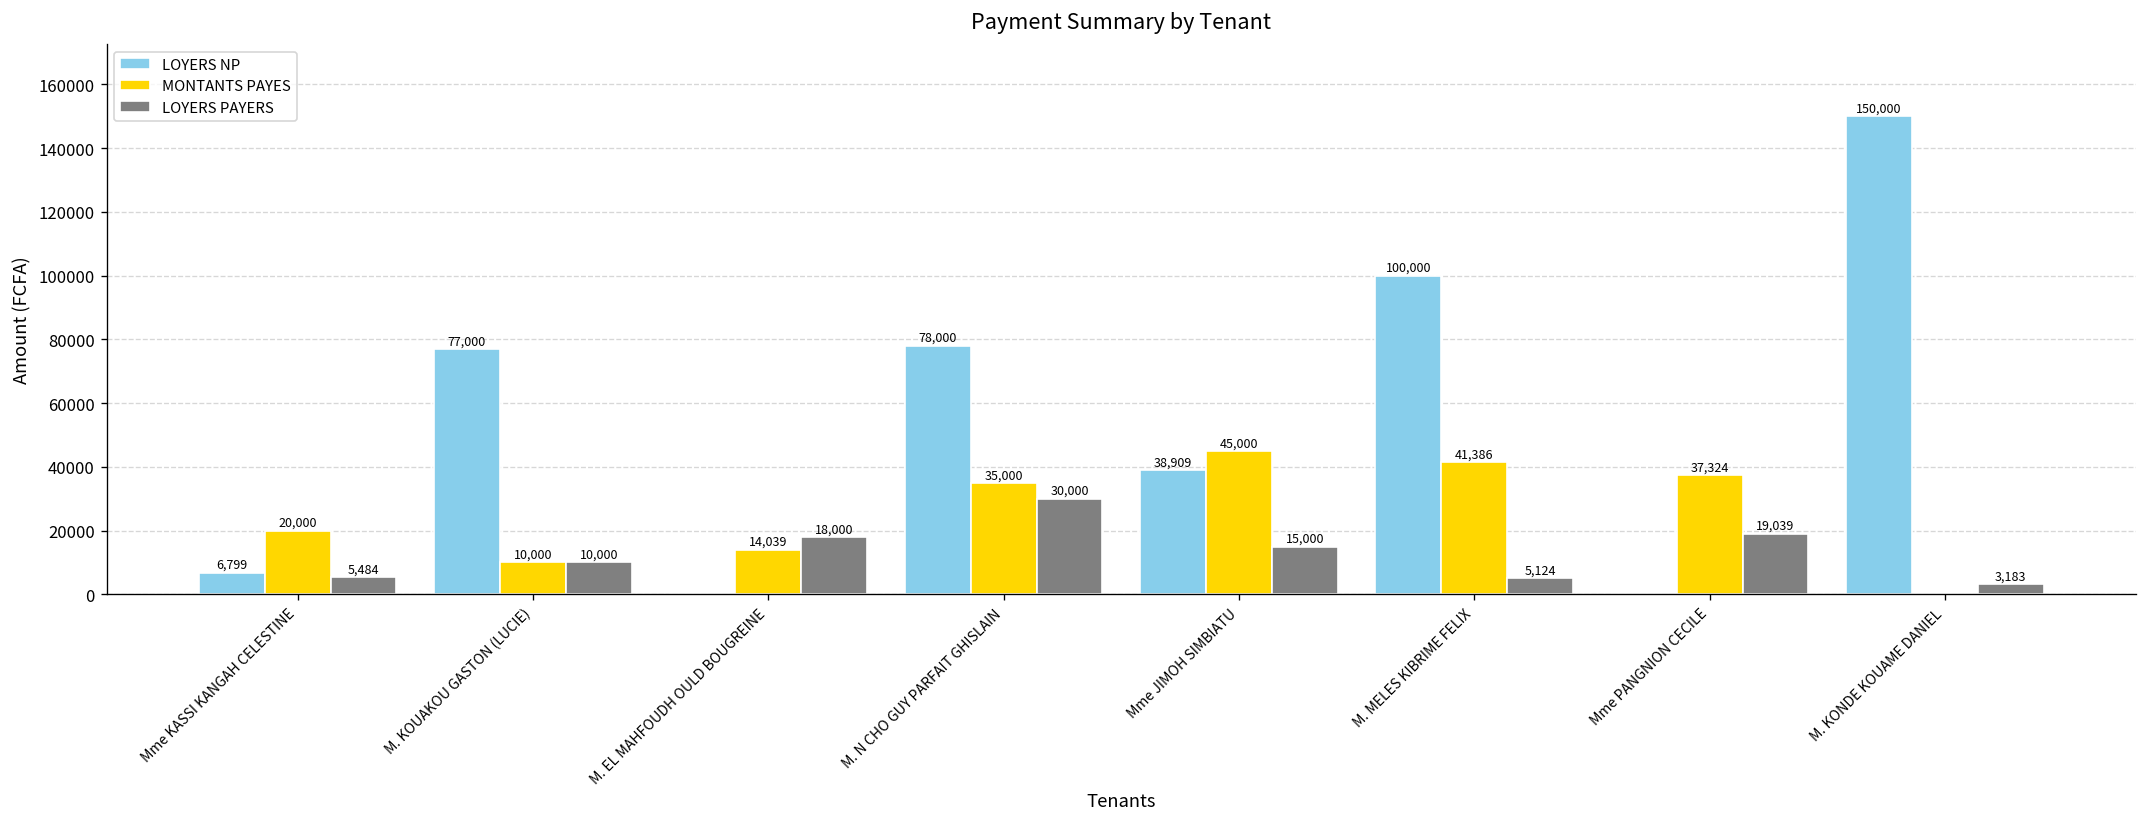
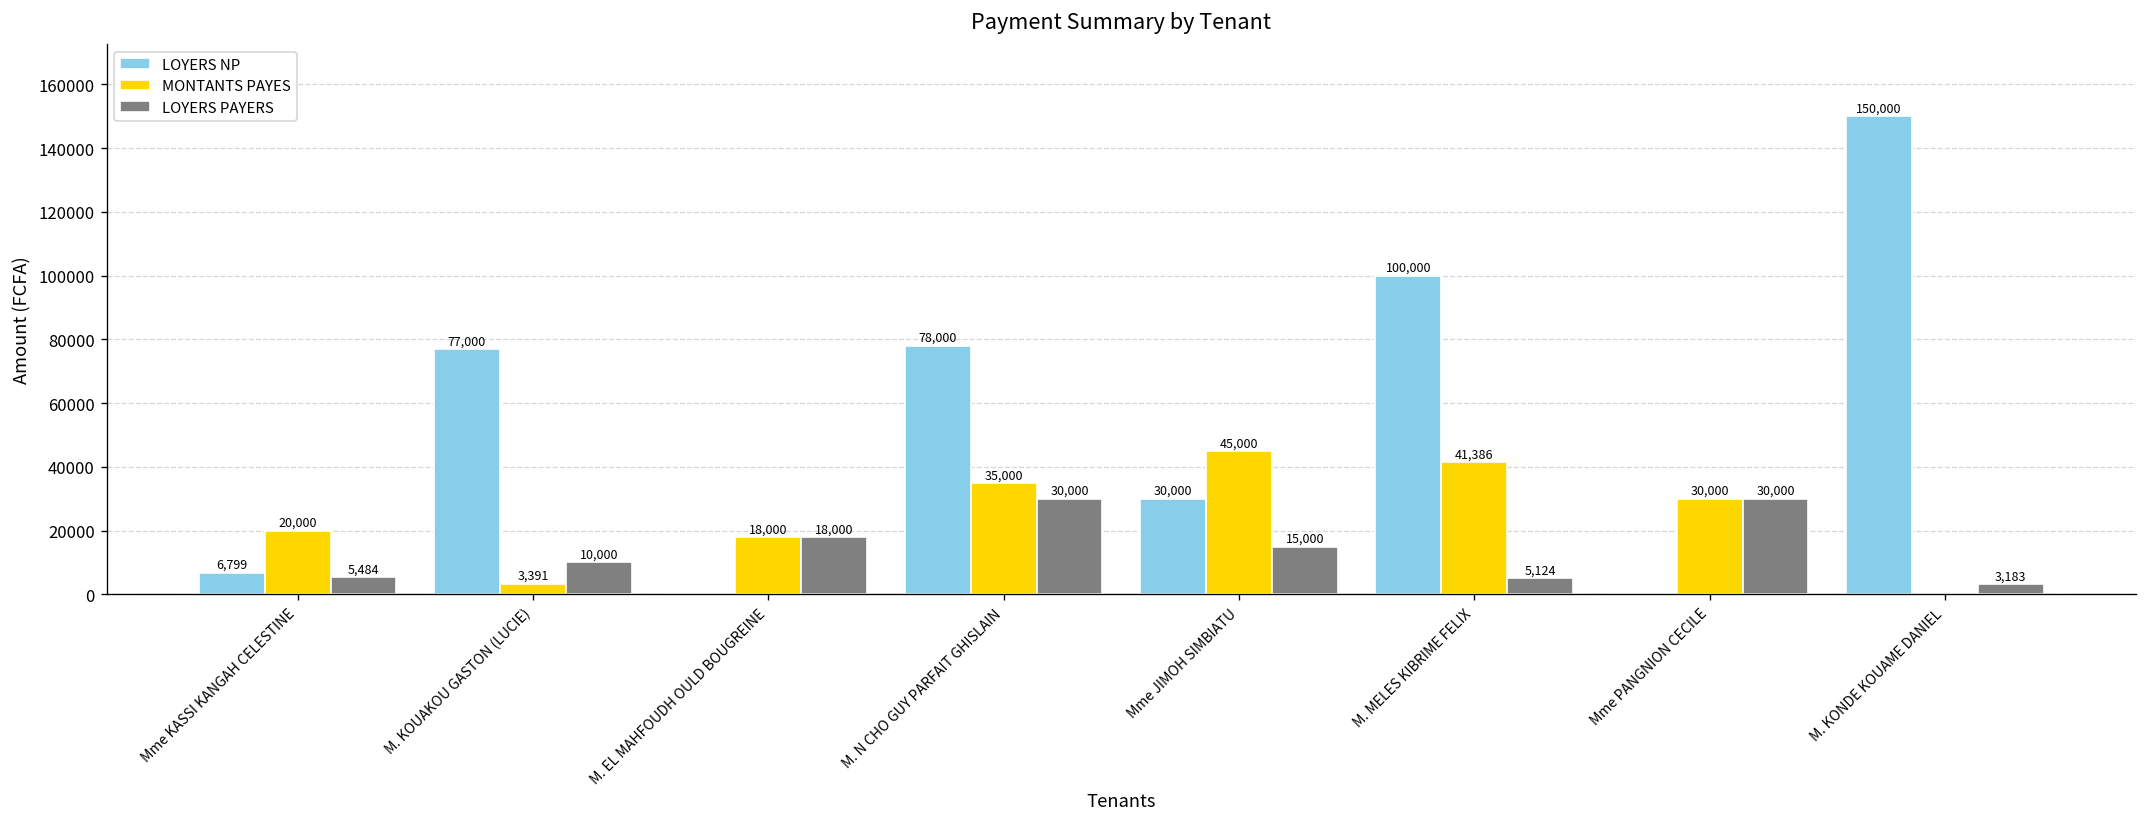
  {
    "LOYERS NP": {
      "Mme KASSI KANGAH CELESTINE": "6,799",
      "M. KOUAKOU GASTON (LUCIE)": "77,000",
      "M. N CHO GUY PARFAIT GHISLAIN": "78,000",
-     "Mme JIMOH SIMBIATU": "38,909",
+     "Mme JIMOH SIMBIATU": "30,000",
      "M. MELES KIBRIME FELIX": "100,000",
      "M. KONDE KOUAME DANIEL": "150,000"
    },
    "MONTANTS PAYES": {
      "Mme KASSI KANGAH CELESTINE": "20,000",
-     "M. KOUAKOU GASTON (LUCIE)": "10,000",
-     "M. EL MAHFOUDH OULD BOUGREINE": "14,039",
+     "M. KOUAKOU GASTON (LUCIE)": "3,391",
+     "M. EL MAHFOUDH OULD BOUGREINE": "18,000",
      "M. N CHO GUY PARFAIT GHISLAIN": "35,000",
      "Mme JIMOH SIMBIATU": "45,000",
      "M. MELES KIBRIME FELIX": "41,386",
-     "Mme PANGNION CECILE": "37,324"
+     "Mme PANGNION CECILE": "30,000"
    },
    "LOYERS PAYERS": {
      "Mme KASSI KANGAH CELESTINE": "5,484",
      "M. KOUAKOU GASTON (LUCIE)": "10,000",
      "M. EL MAHFOUDH OULD BOUGREINE": "18,000",
      "M. N CHO GUY PARFAIT GHISLAIN": "30,000",
      "Mme JIMOH SIMBIATU": "15,000",
      "M. MELES KIBRIME FELIX": "5,124",
-     "Mme PANGNION CECILE": "19,039",
+     "Mme PANGNION CECILE": "30,000",
      "M. KONDE KOUAME DANIEL": "3,183"
    }
  }
